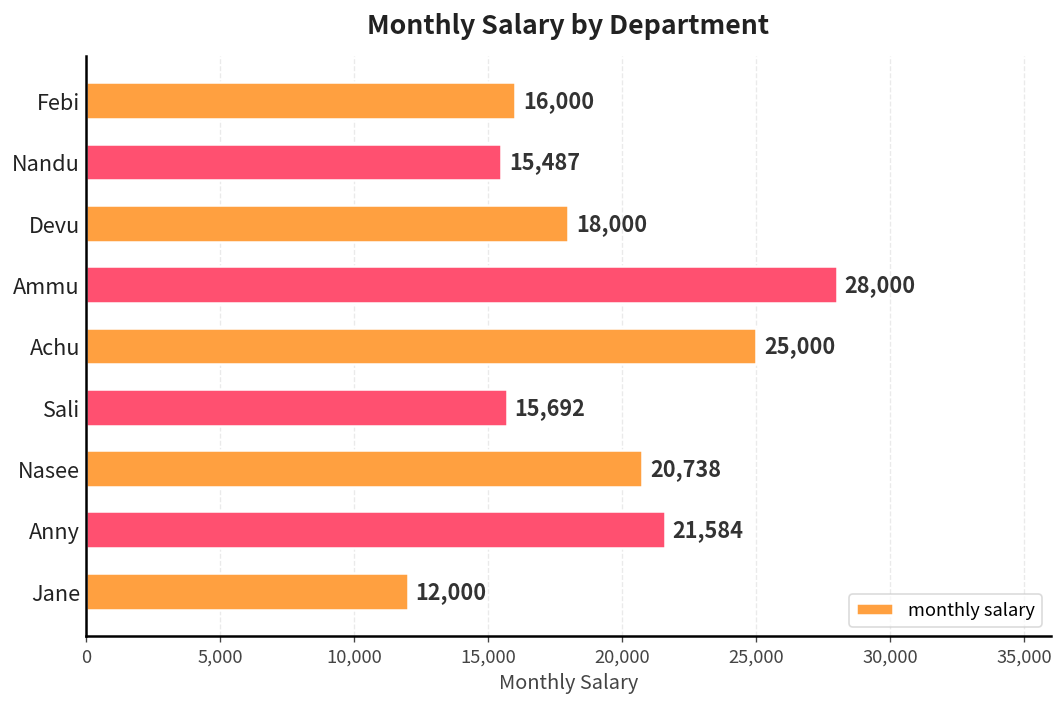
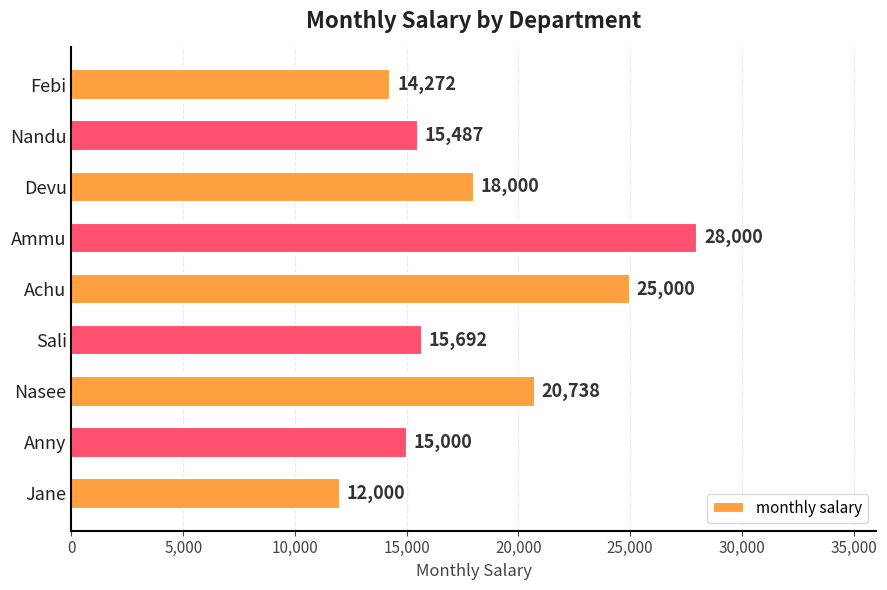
  {
-   "Febi": "16,000",
+   "Febi": "14,272",
    "Nandu": "15,487",
    "Devu": "18,000",
    "Ammu": "28,000",
    "Achu": "25,000",
    "Sali": "15,692",
    "Nasee": "20,738",
-   "Anny": "21,584",
+   "Anny": "15,000",
    "Jane": "12,000"
  }
